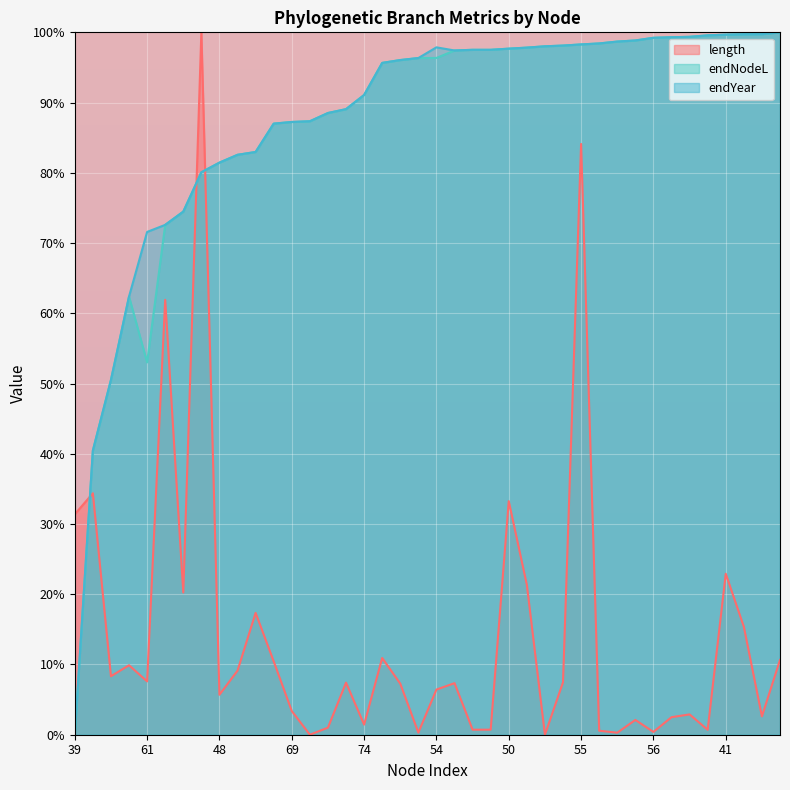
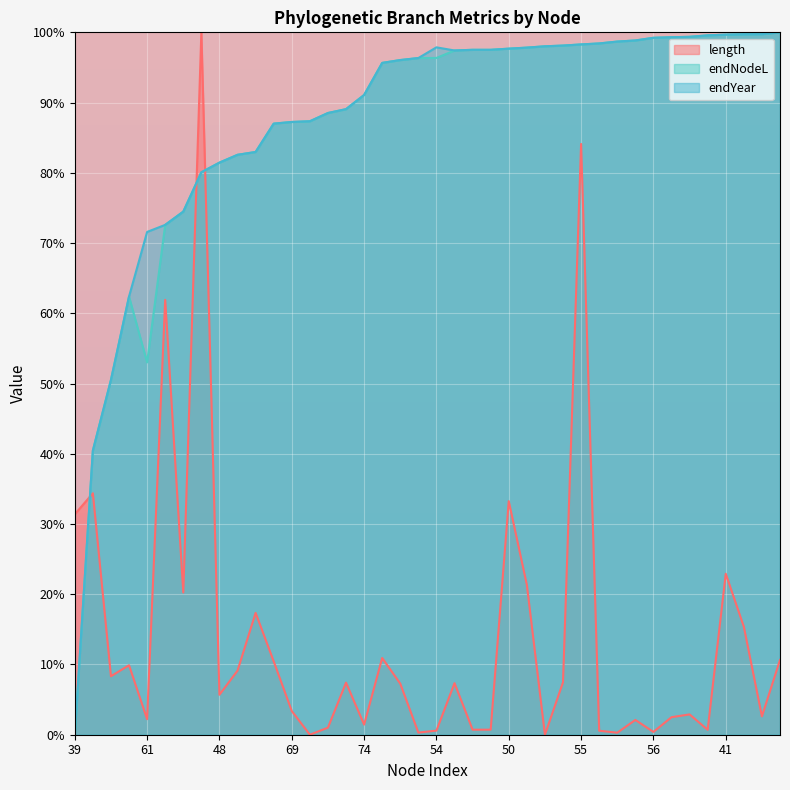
  {
    "length": {
-     "61": "8%",
+     "61": "2%",
      "48": "6%",
      "69": "3%",
      "74": "1%",
-     "54": "6%",
+     "54": "1%",
      "50": "33%",
      "55": "84%",
      "56": "0%",
      "41": "23%"
    }
  }
